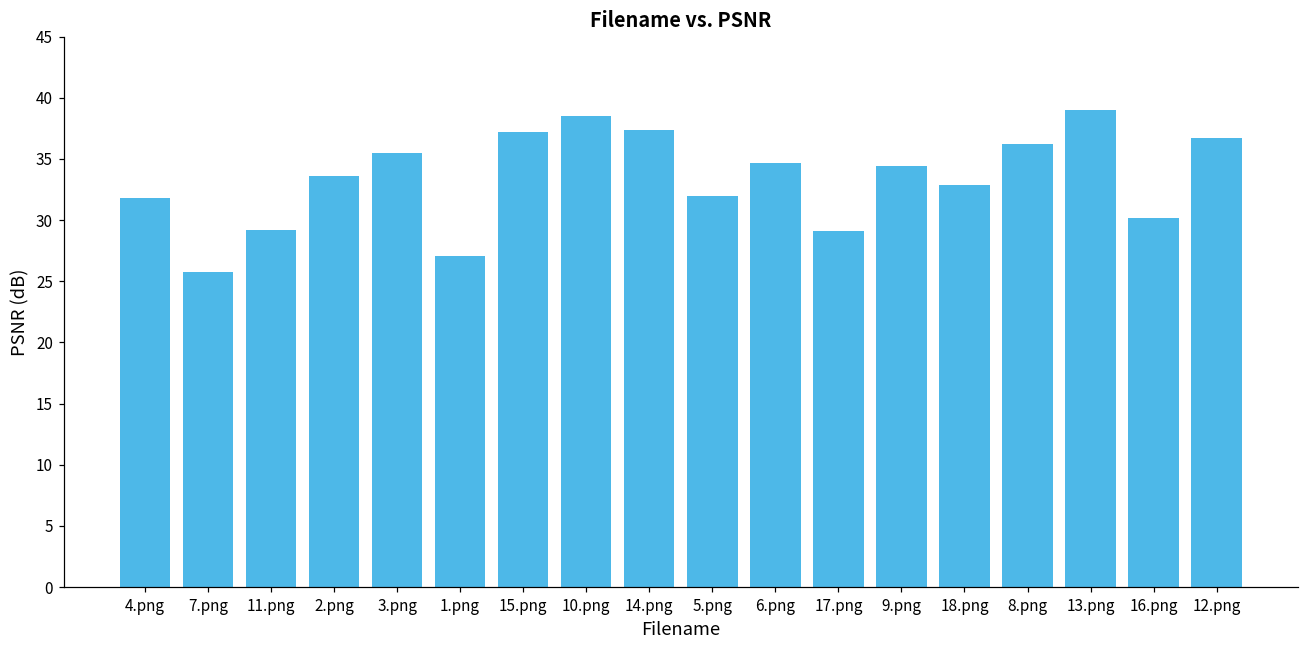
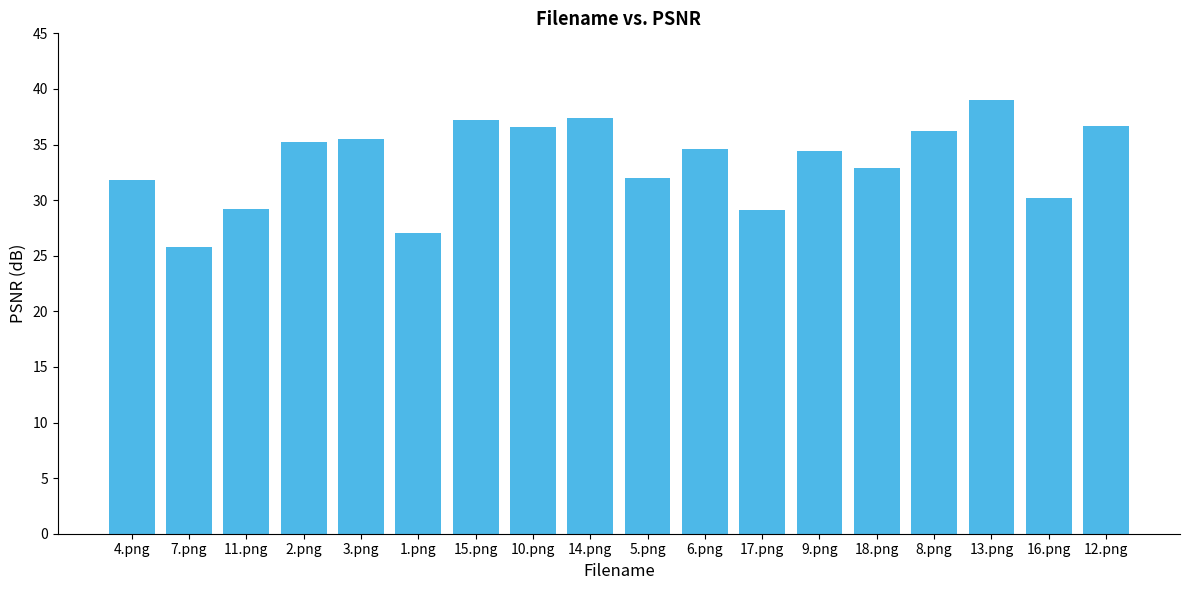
  {
    "4.png": 31.8,
    "7.png": 25.8,
    "11.png": 29.2,
-   "2.png": 33.6,
+   "2.png": 35.3,
    "3.png": 35.5,
    "1.png": 27.1,
    "15.png": 37.2,
-   "10.png": 38.5,
+   "10.png": 36.6,
    "14.png": 37.4,
    "5.png": 32.0,
    "6.png": 34.6,
    "17.png": 29.1,
    "9.png": 34.4,
    "18.png": 32.9,
    "8.png": 36.3,
    "13.png": 39.0,
    "16.png": 30.2,
    "12.png": 36.7
  }
